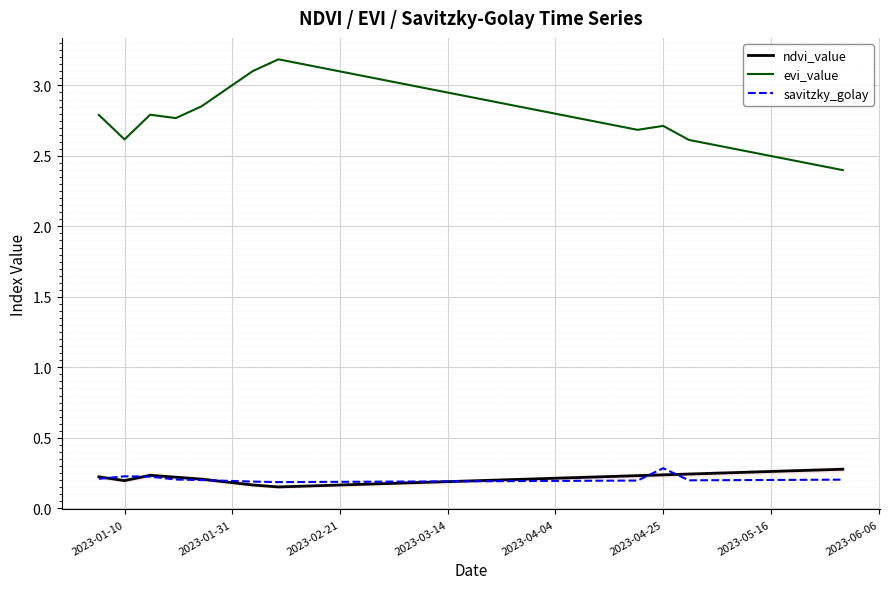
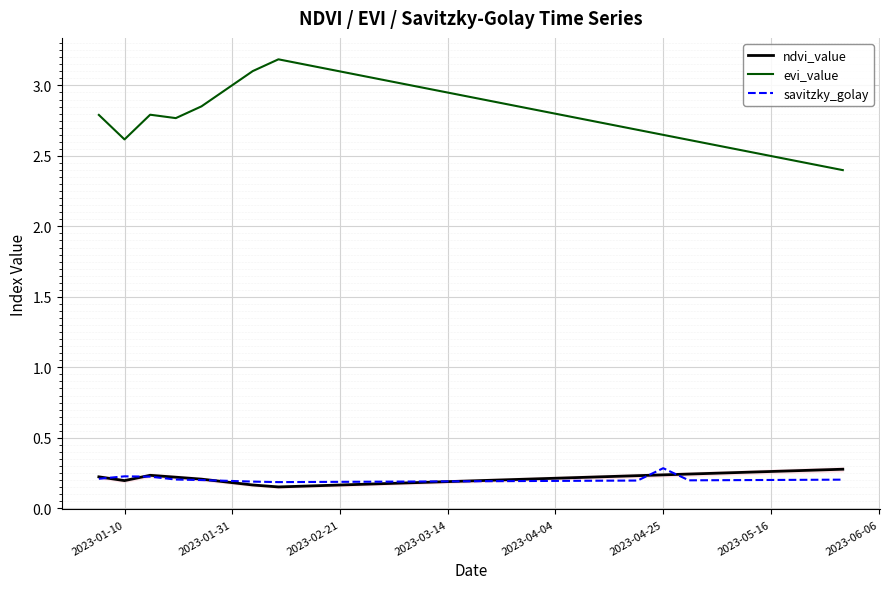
  {
    "evi_value": {
      "2023-01-10": 2.62,
-     "2023-04-25": 2.71
+     "2023-04-25": 2.65
    },
    "savitzky_golay": {
      "2023-01-10": 0.23,
      "2023-04-25": 0.28
    }
  }
